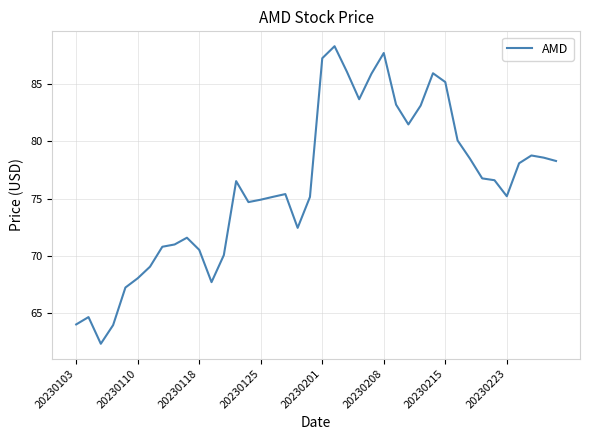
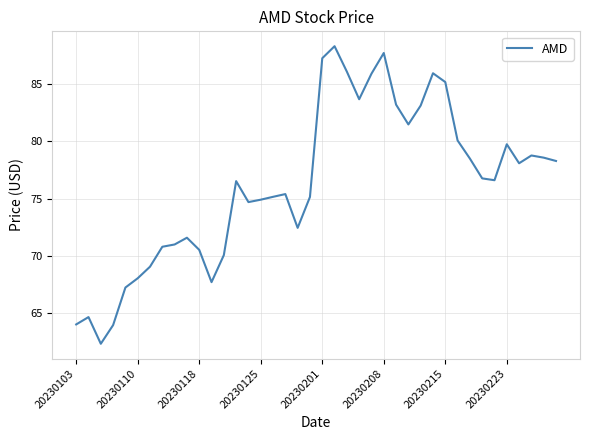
  {
    "20230103": 64.0,
    "20230110": 68.1,
    "20230118": 70.5,
    "20230125": 74.9,
    "20230201": 87.3,
    "20230208": 87.7,
    "20230215": 85.2,
-   "20230223": 75.2
+   "20230223": 79.8
  }
